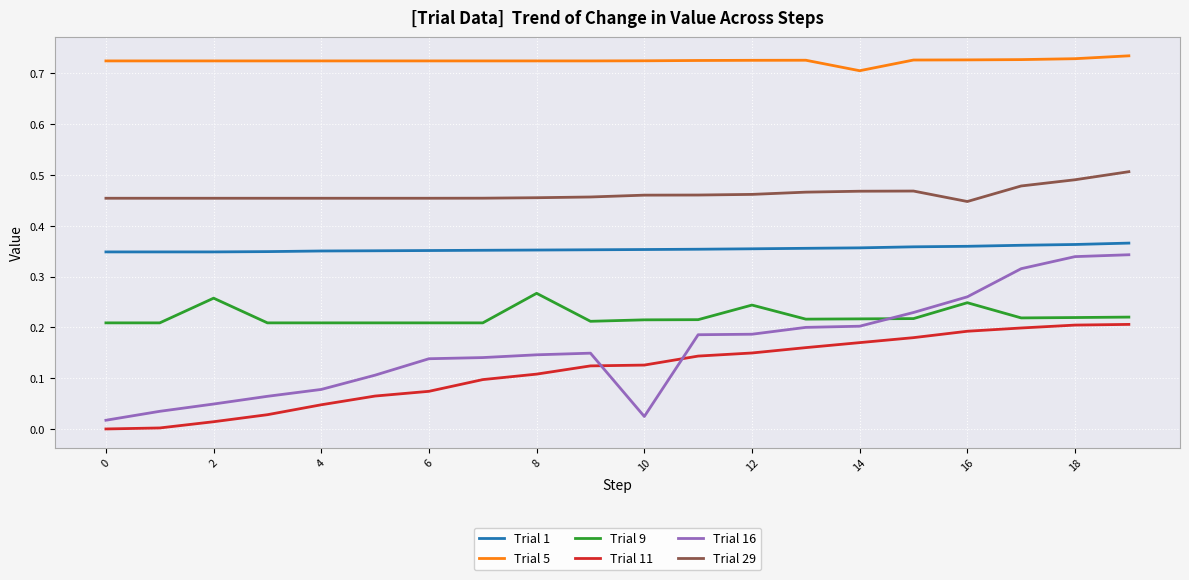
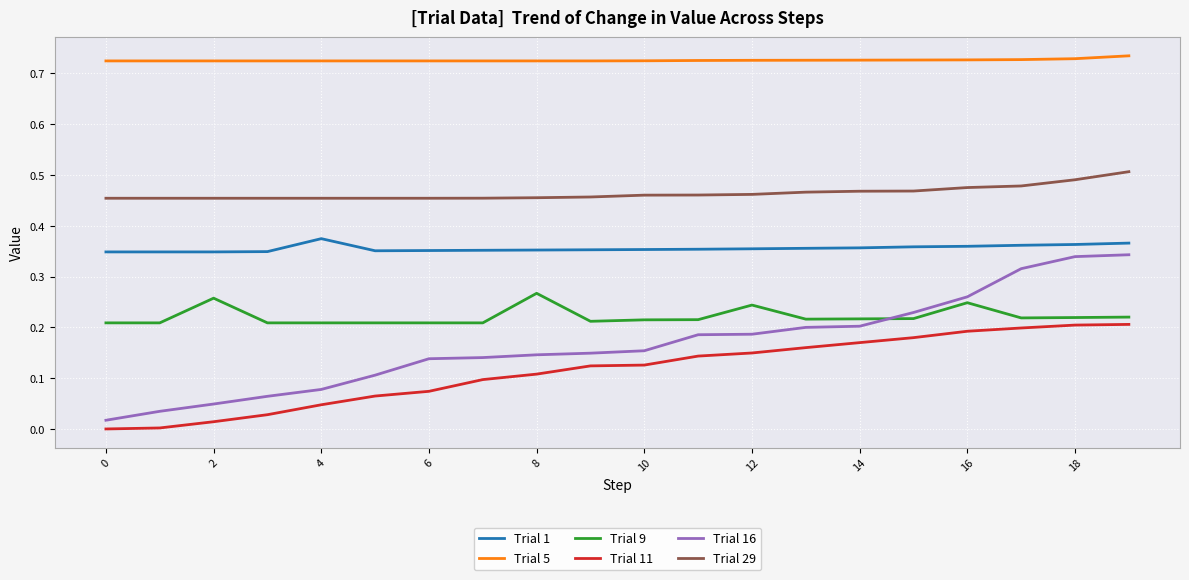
  {
    "Trial 1": {
      "0": 0.35,
      "2": 0.35,
-     "4": 0.35,
+     "4": 0.37,
      "6": 0.35,
      "8": 0.35,
      "10": 0.35,
      "12": 0.35,
      "14": 0.36,
      "16": 0.36,
      "18": 0.36
    },
    "Trial 5": {
      "0": 0.72,
      "2": 0.72,
      "4": 0.72,
      "6": 0.72,
      "8": 0.72,
      "10": 0.72,
      "12": 0.73,
-     "14": 0.71,
+     "14": 0.73,
      "16": 0.73,
      "18": 0.73
    },
    "Trial 9": {
      "0": 0.21,
      "2": 0.26,
      "4": 0.21,
      "6": 0.21,
      "8": 0.27,
      "10": 0.22,
      "12": 0.24,
      "14": 0.22,
      "16": 0.25,
      "18": 0.22
    },
    "Trial 11": {
      "0": 0.00,
      "2": 0.01,
      "4": 0.05,
      "6": 0.07,
      "8": 0.11,
      "10": 0.13,
      "12": 0.15,
      "14": 0.17,
      "16": 0.19,
      "18": 0.20
    },
    "Trial 16": {
      "0": 0.02,
      "2": 0.05,
      "4": 0.08,
      "6": 0.14,
      "8": 0.15,
-     "10": 0.02,
+     "10": 0.15,
      "12": 0.19,
      "14": 0.20,
      "16": 0.26,
      "18": 0.34
    },
    "Trial 29": {
      "0": 0.45,
      "2": 0.45,
      "4": 0.45,
      "6": 0.45,
      "8": 0.46,
      "10": 0.46,
      "12": 0.46,
      "14": 0.47,
-     "16": 0.45,
+     "16": 0.48,
      "18": 0.49
    }
  }
